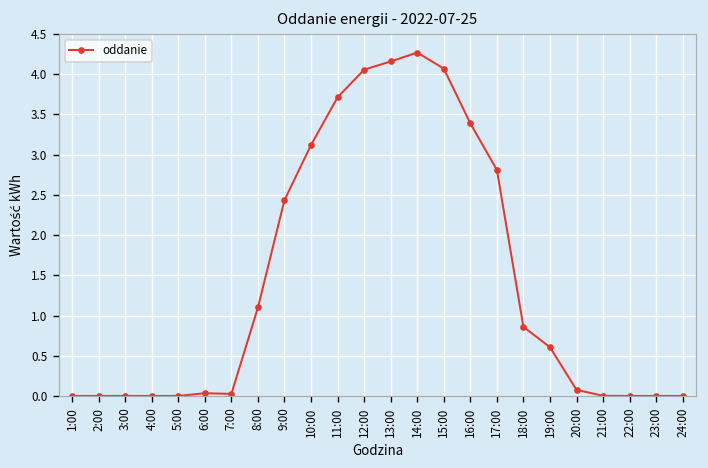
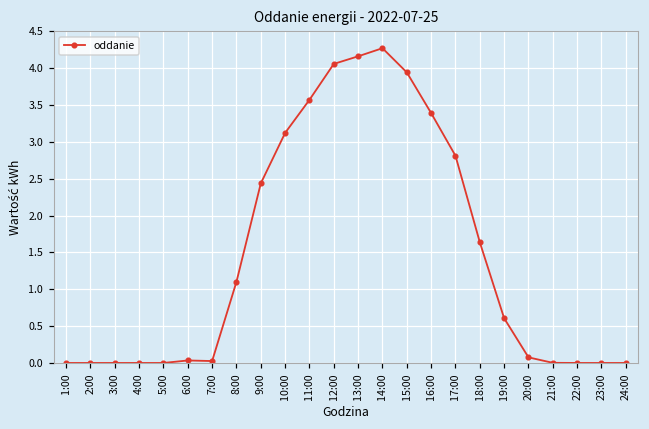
  {
    "1:00": 0.0,
    "2:00": 0.0,
    "3:00": 0.0,
    "4:00": 0.0,
    "5:00": 0.0,
    "6:00": 0.0,
    "7:00": 0.0,
    "8:00": 1.1,
    "9:00": 2.4,
    "10:00": 3.1,
-   "11:00": 3.7,
+   "11:00": 3.6,
    "12:00": 4.1,
    "13:00": 4.2,
    "14:00": 4.3,
-   "15:00": 4.1,
+   "15:00": 3.9,
    "16:00": 3.4,
    "17:00": 2.8,
-   "18:00": 0.9,
+   "18:00": 1.6,
    "19:00": 0.6,
    "20:00": 0.1,
    "21:00": 0.0,
    "22:00": 0.0,
    "23:00": 0.0,
    "24:00": 0.0
  }
